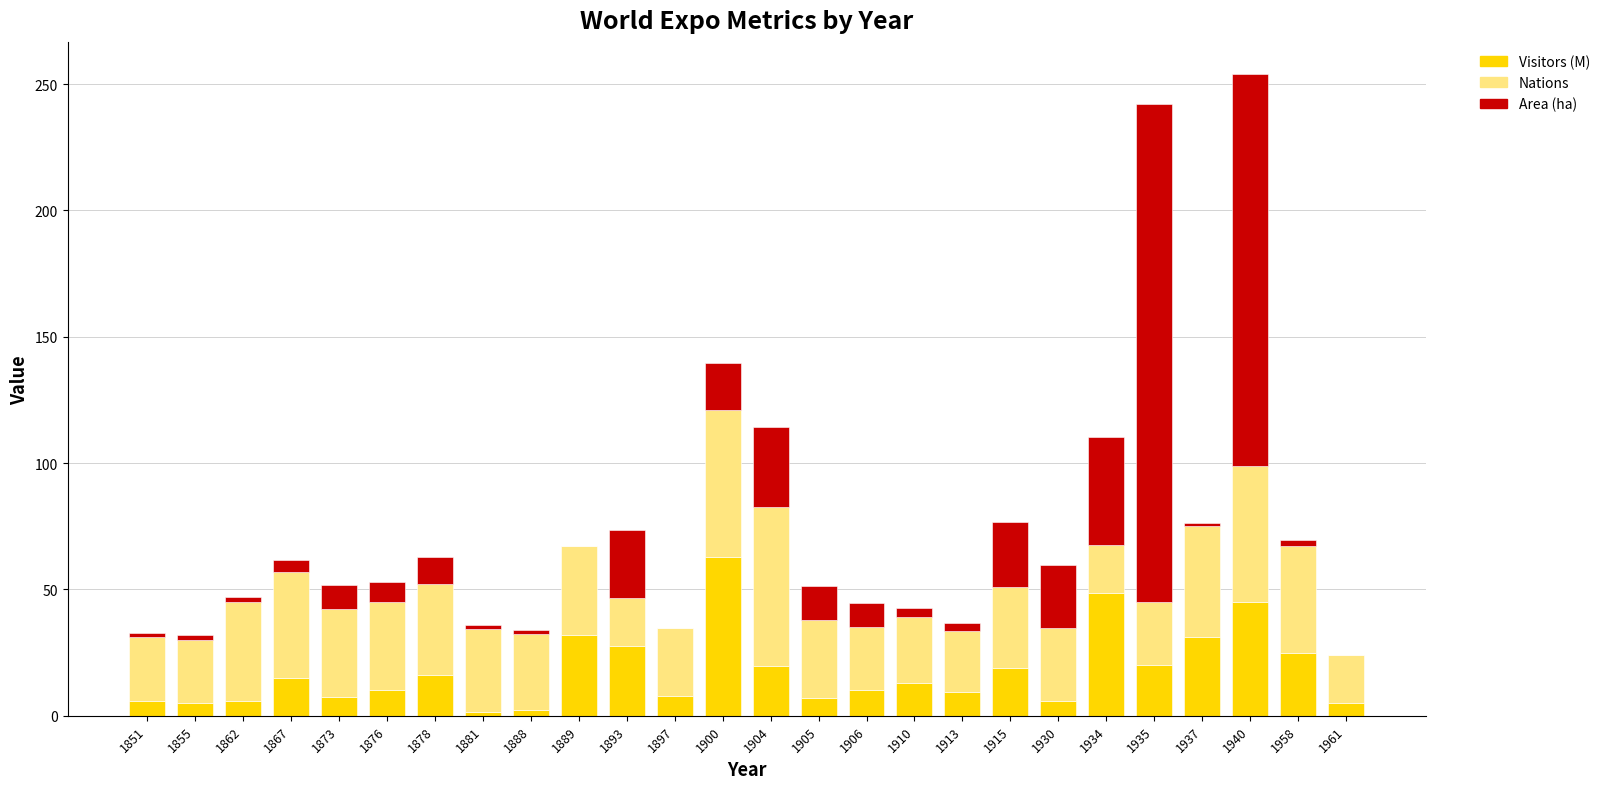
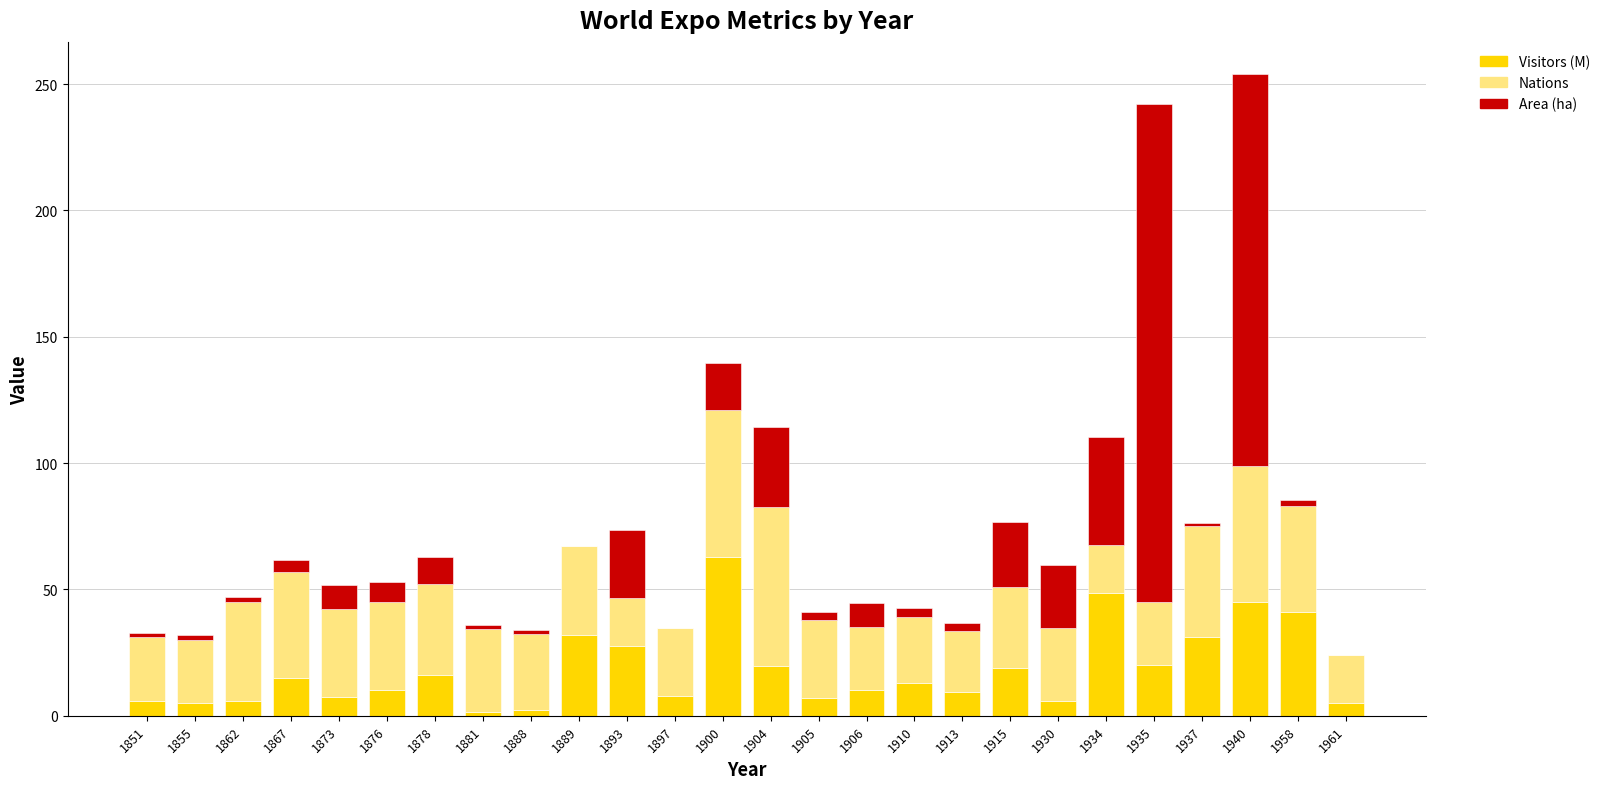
  {
    "Visitors (M)": {
      "1851": 6,
      "1855": 5,
      "1862": 6,
      "1867": 15,
      "1873": 7,
      "1876": 10,
      "1878": 16,
      "1881": 1,
      "1888": 2,
      "1889": 32,
      "1893": 28,
      "1897": 8,
      "1900": 63,
      "1904": 20,
      "1905": 7,
      "1906": 10,
      "1910": 13,
      "1913": 10,
      "1915": 19,
      "1930": 6,
      "1934": 49,
      "1935": 20,
      "1937": 31,
      "1940": 45,
-     "1958": 25,
+     "1958": 41,
      "1961": 5
    },
    "Nations": {
      "1851": 25,
      "1855": 25,
      "1862": 39,
      "1867": 42,
      "1873": 35,
      "1876": 35,
      "1878": 36,
      "1881": 33,
      "1888": 30,
      "1889": 35,
      "1893": 19,
      "1897": 27,
      "1900": 58,
      "1904": 63,
      "1905": 31,
      "1906": 25,
      "1910": 26,
      "1913": 24,
      "1915": 32,
      "1930": 29,
      "1934": 19,
      "1935": 25,
      "1937": 44,
      "1940": 54,
      "1958": 42,
      "1961": 19
    },
    "Area (ha)": {
      "1851": 2,
      "1855": 2,
      "1862": 2,
      "1867": 5,
      "1873": 10,
      "1876": 8,
      "1878": 11,
      "1881": 2,
      "1888": 2,
      "1893": 27,
      "1897": 0,
      "1900": 19,
      "1904": 32,
-     "1905": 14,
+     "1905": 3,
      "1906": 10,
      "1910": 4,
      "1913": 3,
      "1915": 26,
      "1930": 25,
      "1934": 43,
      "1935": 197,
      "1937": 1,
      "1940": 155,
      "1958": 3,
      "1961": 0
    }
  }
